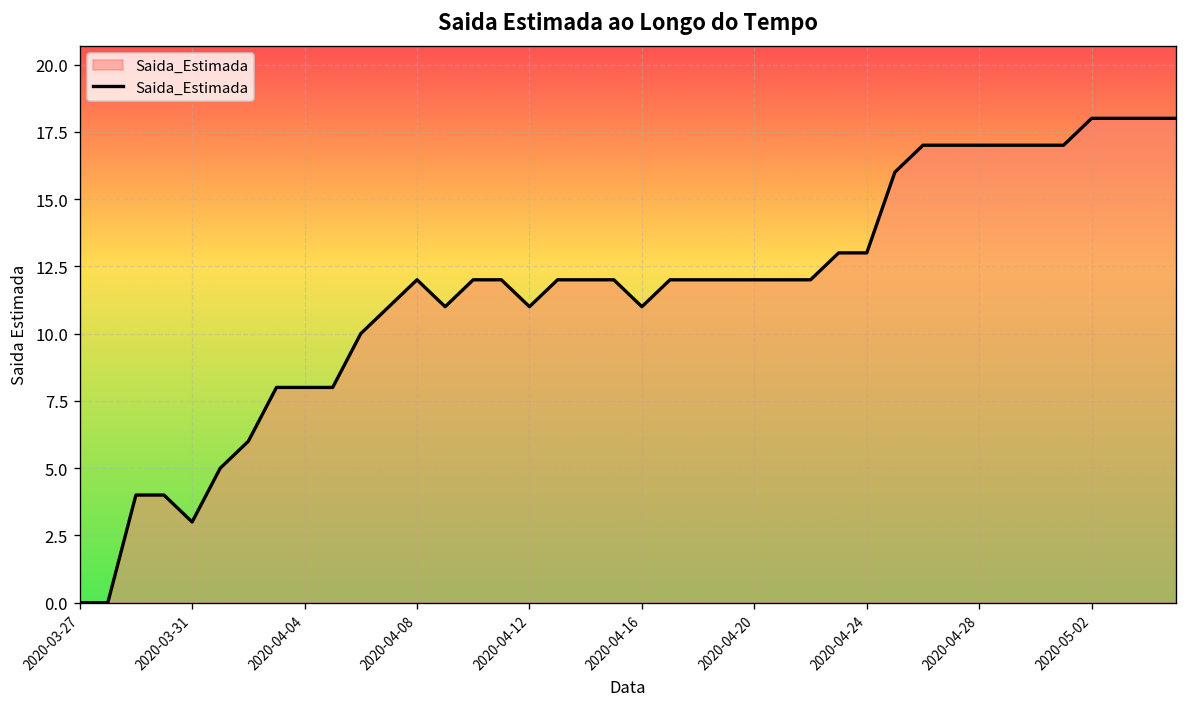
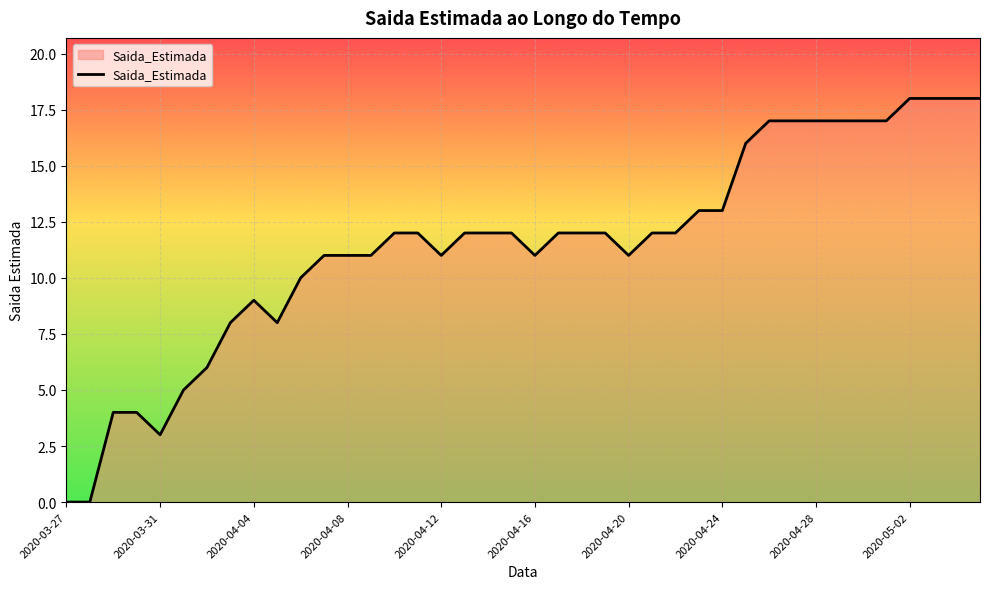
  {
    "2020-03-27": 0,
    "2020-03-31": 3,
-   "2020-04-04": 8,
-   "2020-04-08": 12,
+   "2020-04-04": 9,
+   "2020-04-08": 11,
    "2020-04-12": 11,
    "2020-04-16": 11,
-   "2020-04-20": 12,
+   "2020-04-20": 11,
    "2020-04-24": 13,
    "2020-04-28": 17,
    "2020-05-02": 18
  }
